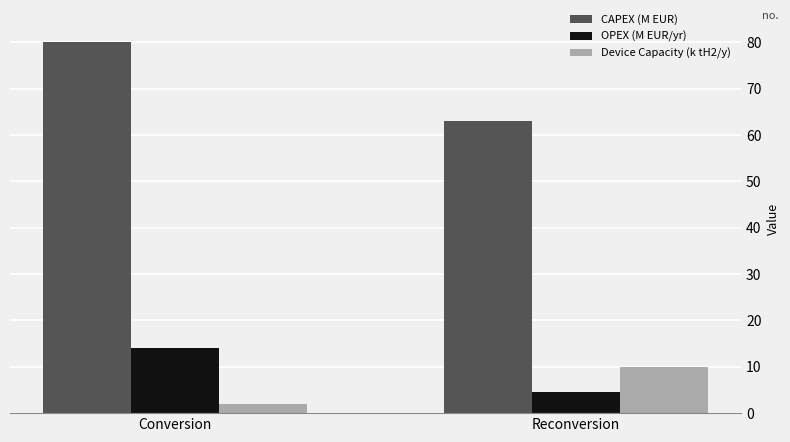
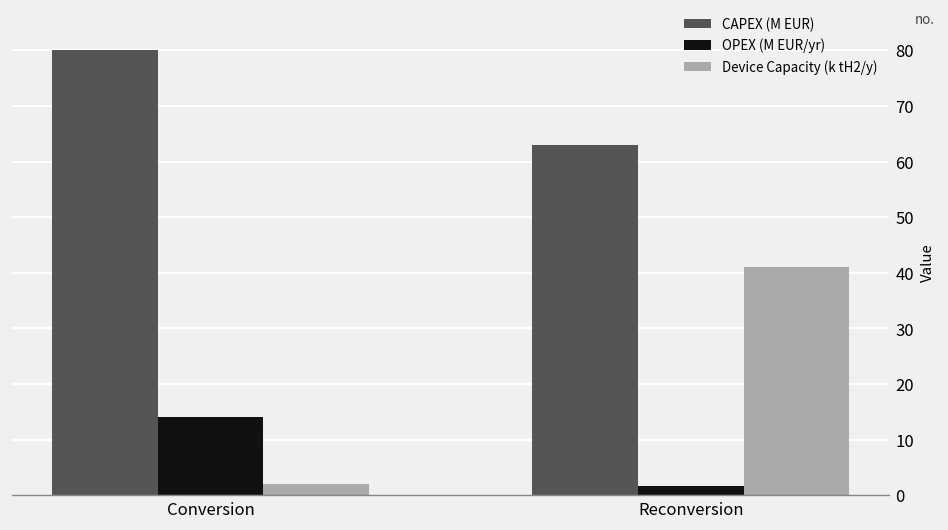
  {
    "CAPEX (M EUR)": {
      "Conversion": 80,
      "Reconversion": 63
    },
    "OPEX (M EUR/yr)": {
      "Conversion": 14,
-     "Reconversion": 5
+     "Reconversion": 2
    },
    "Device Capacity (k tH2/y)": {
      "Conversion": 2,
-     "Reconversion": 10
+     "Reconversion": 41
    }
  }
